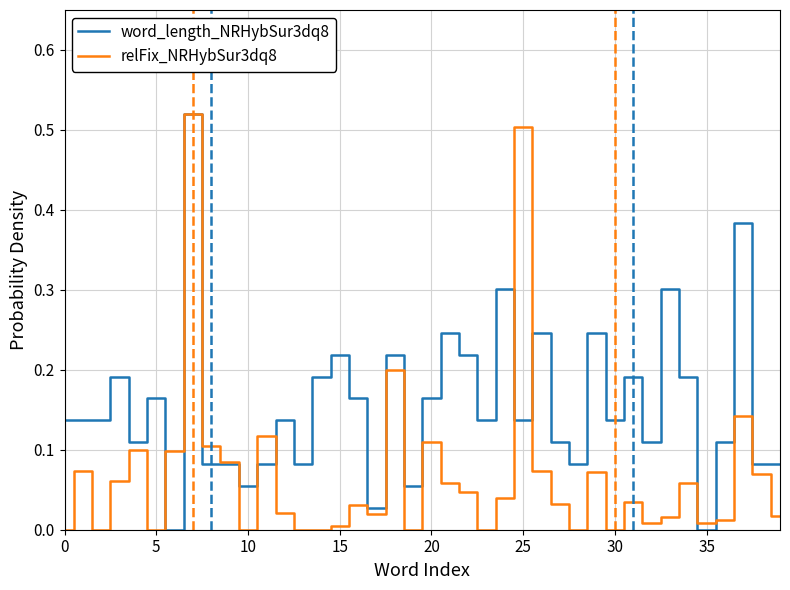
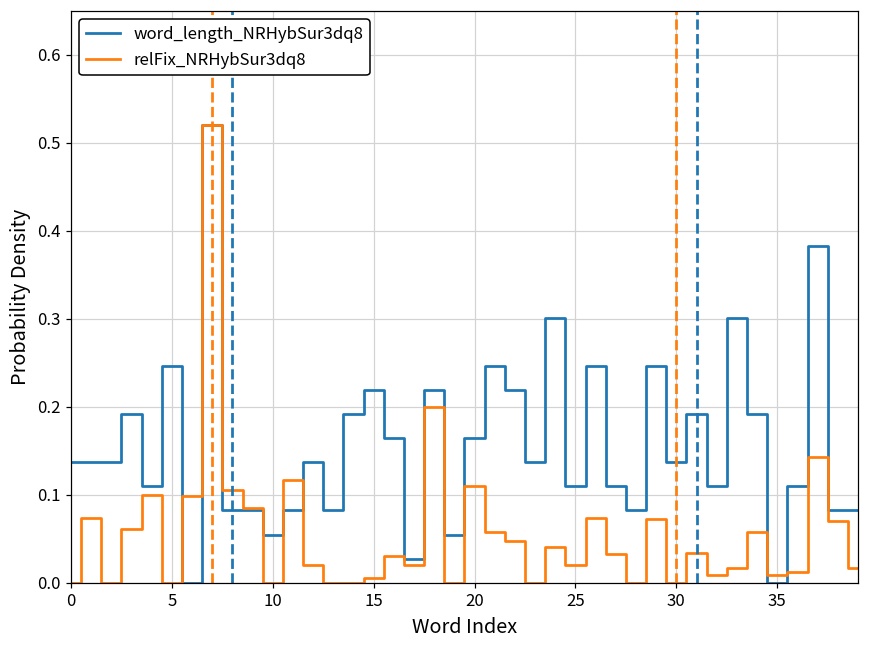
  {
    "word_length_NRHybSur3dq8": {
      "0": 0.14,
-     "5": 0.16,
+     "5": 0.25,
      "10": 0.05,
      "15": 0.22,
      "20": 0.16,
-     "25": 0.14,
+     "25": 0.11,
      "30": 0.14,
      "35": 0.00
    },
    "relFix_NRHybSur3dq8": {
      "0": 0.00,
      "5": 0.00,
      "10": 0.00,
      "15": 0.01,
      "20": 0.11,
-     "25": 0.50,
+     "25": 0.02,
      "30": 0.00,
      "35": 0.01
    }
  }
